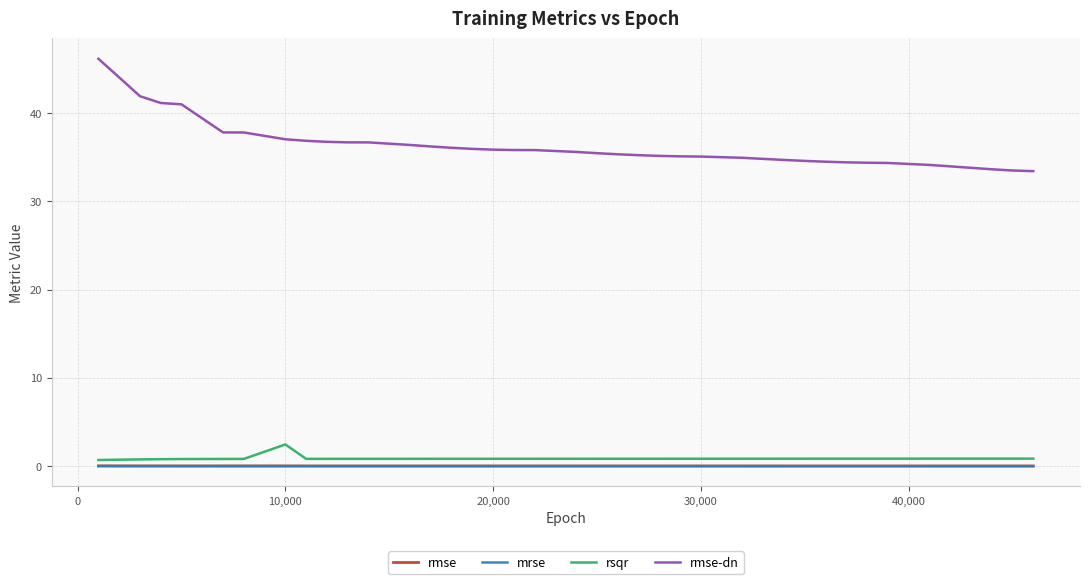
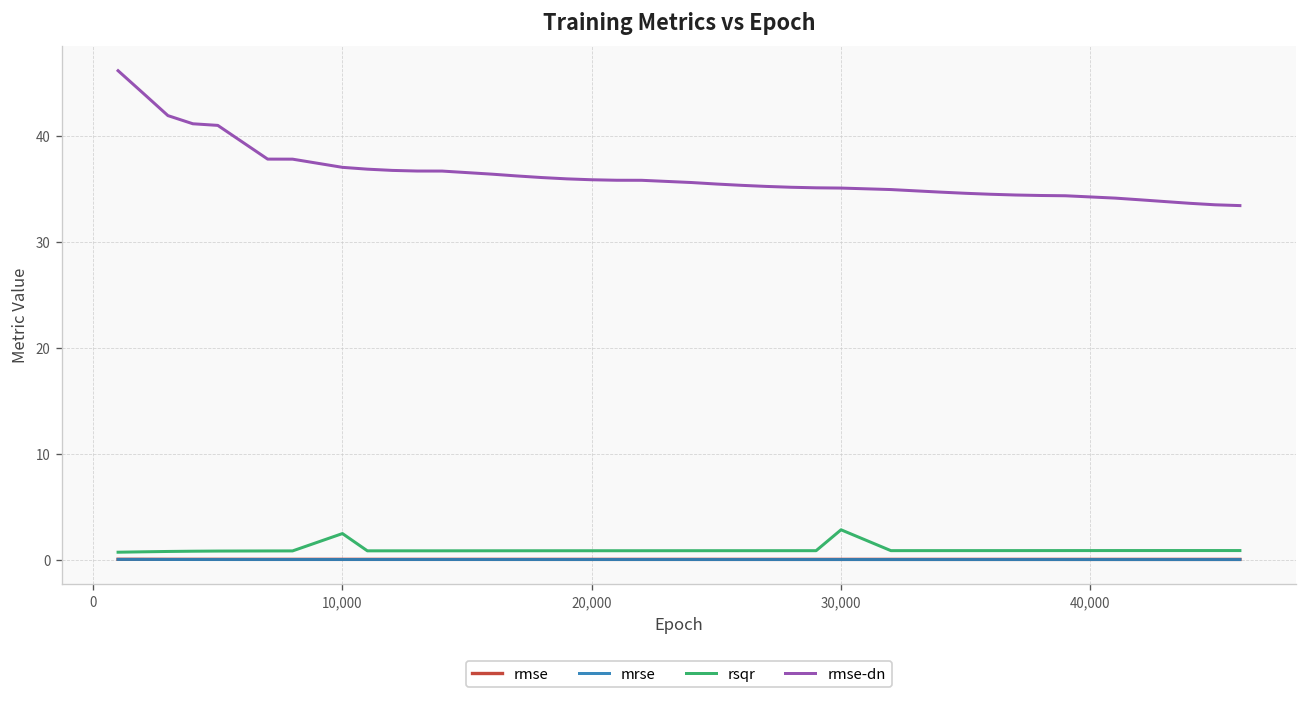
  {
    "rsqr": {
      "10,000": 2,
      "20,000": 1,
-     "30,000": 1
+     "30,000": 3
    },
    "rmse-dn": {
      "10,000": 37,
      "20,000": 36,
      "30,000": 35
    }
  }
